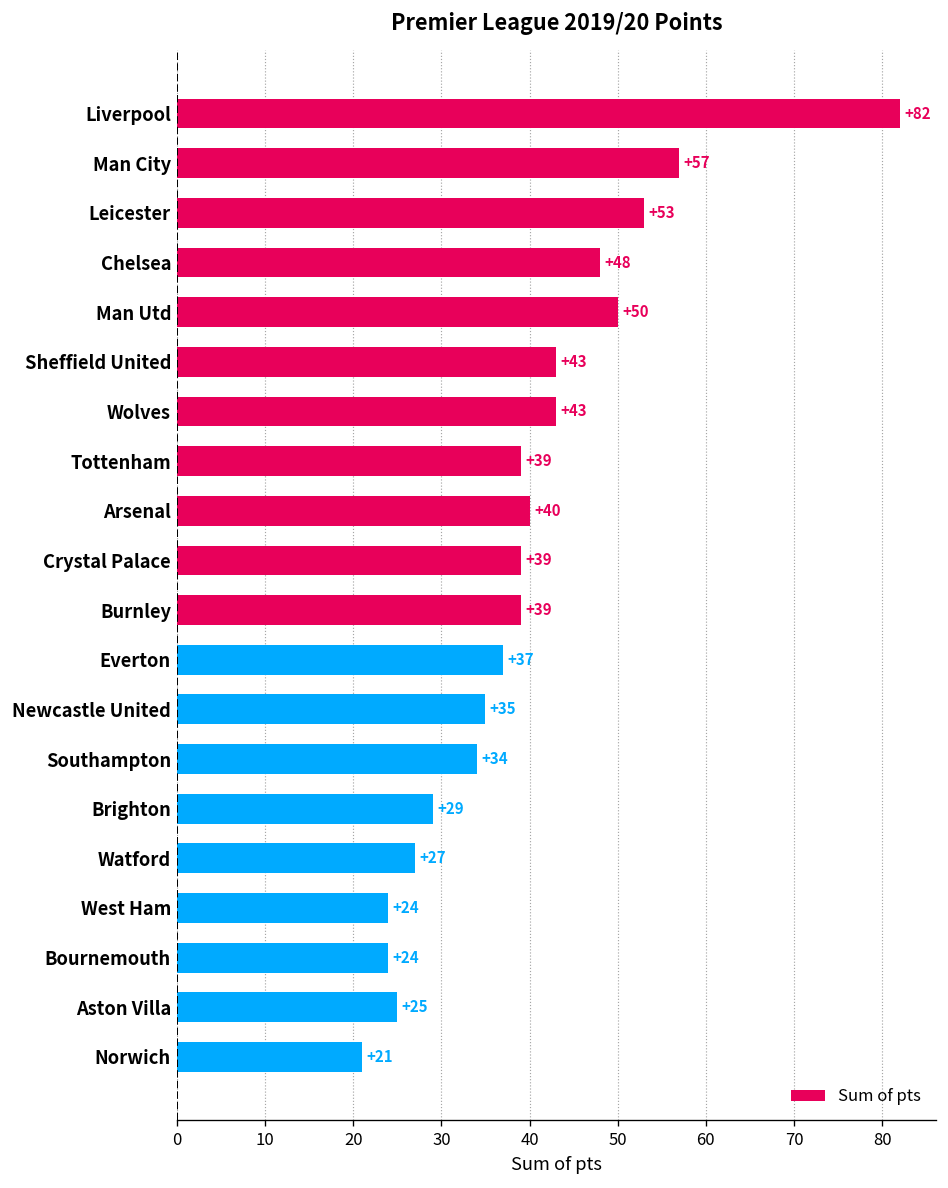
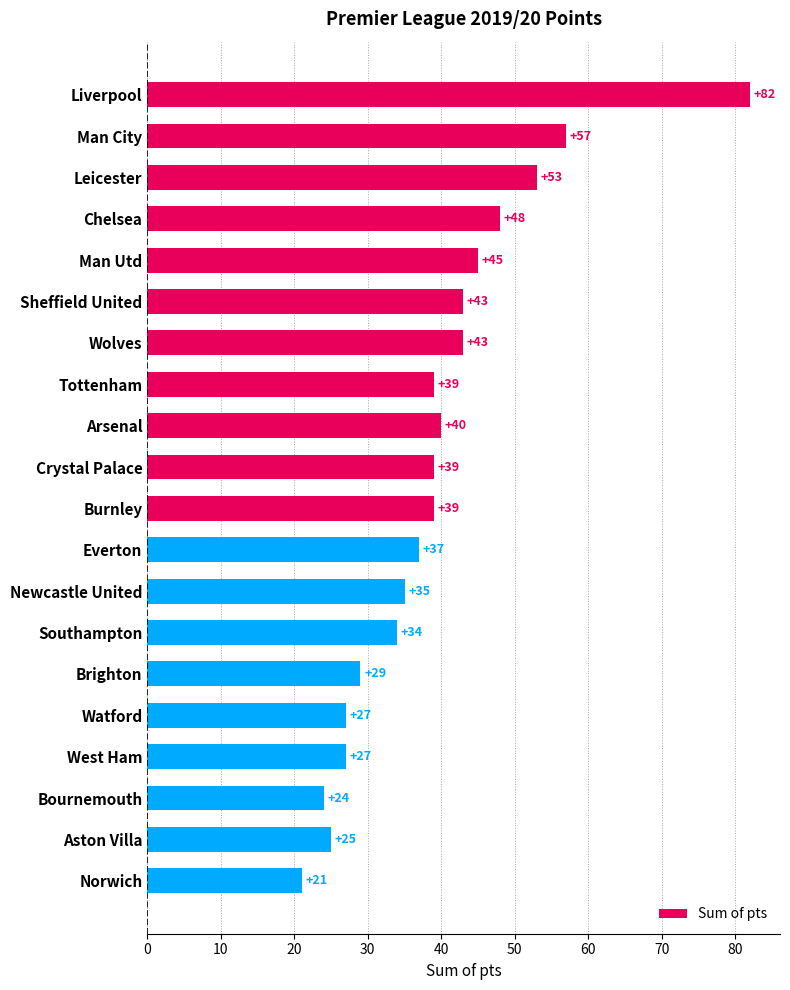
  {
    "Liverpool": "+82",
    "Man City": "+57",
    "Leicester": "+53",
    "Chelsea": "+48",
-   "Man Utd": "+50",
+   "Man Utd": "+45",
    "Sheffield United": "+43",
    "Wolves": "+43",
    "Tottenham": "+39",
    "Arsenal": "+40",
    "Crystal Palace": "+39",
    "Burnley": "+39",
    "Everton": "+37",
    "Newcastle United": "+35",
    "Southampton": "+34",
    "Brighton": "+29",
    "Watford": "+27",
-   "West Ham": "+24",
+   "West Ham": "+27",
    "Bournemouth": "+24",
    "Aston Villa": "+25",
    "Norwich": "+21"
  }
